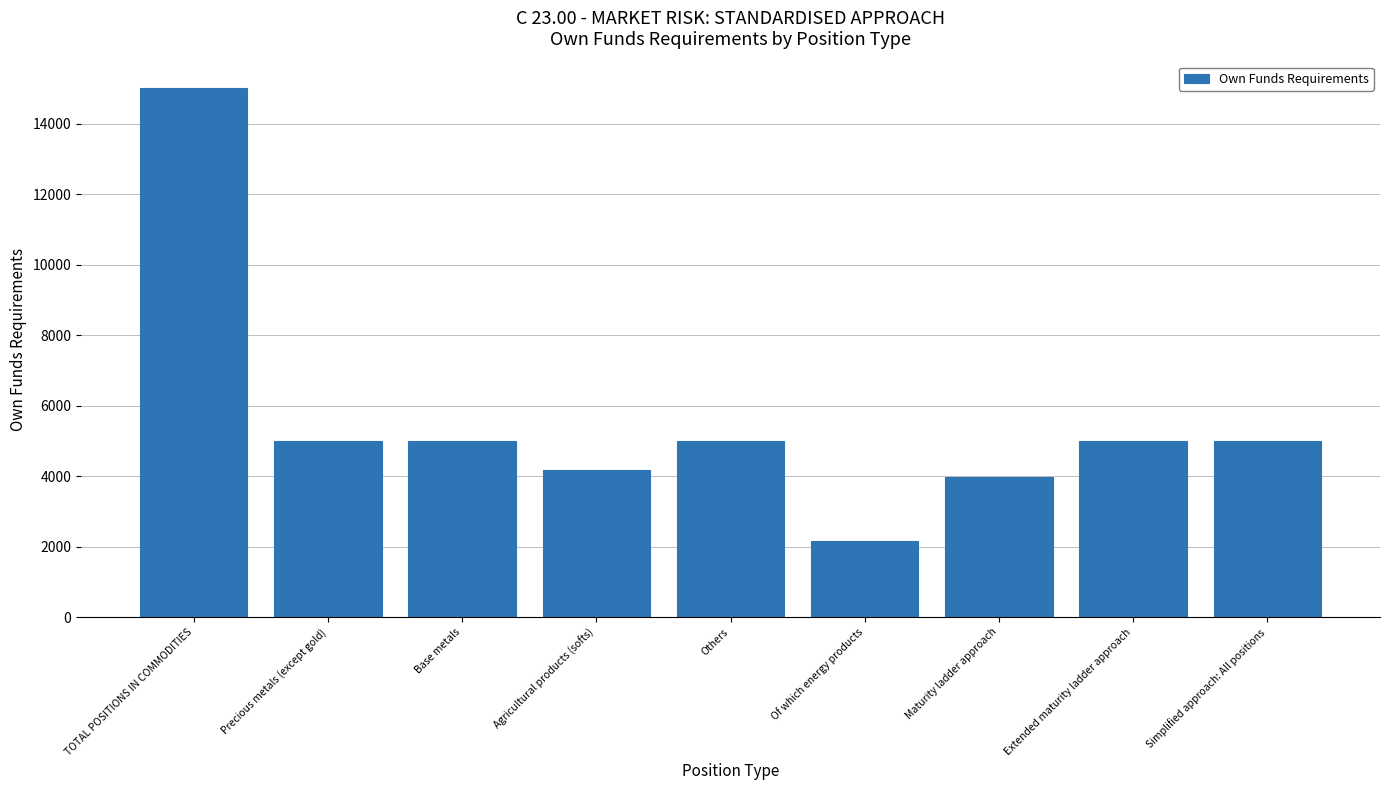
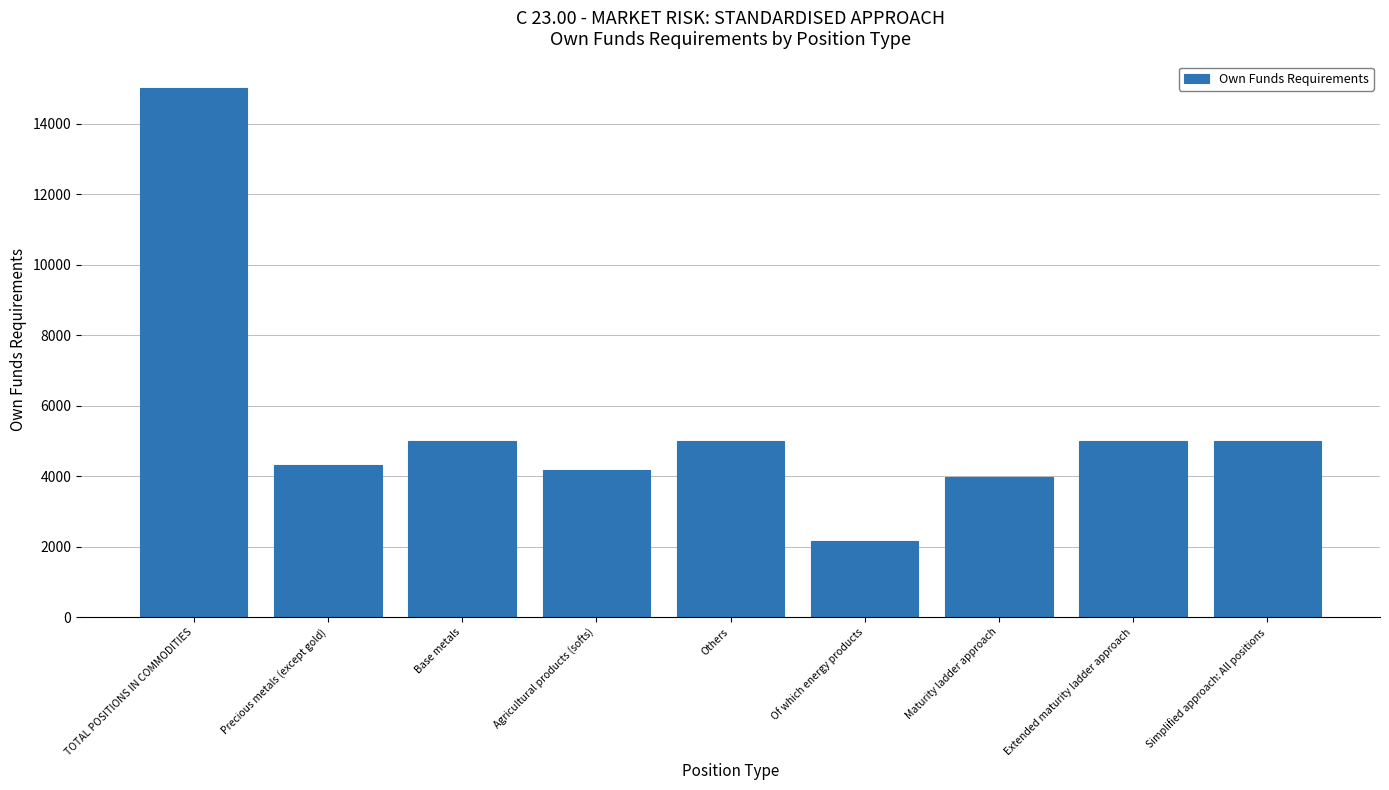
  {
    "TOTAL POSITIONS IN COMMODITIES": 15000,
-   "Precious metals (except gold)": 5000,
+   "Precious metals (except gold)": 4300,
    "Base metals": 5000,
    "Agricultural products (softs)": 4200,
    "Others": 5000,
    "Of which energy products": 2200,
    "Maturity ladder approach": 4000,
    "Extended maturity ladder approach": 5000,
    "Simplified approach: All positions": 5000
  }
